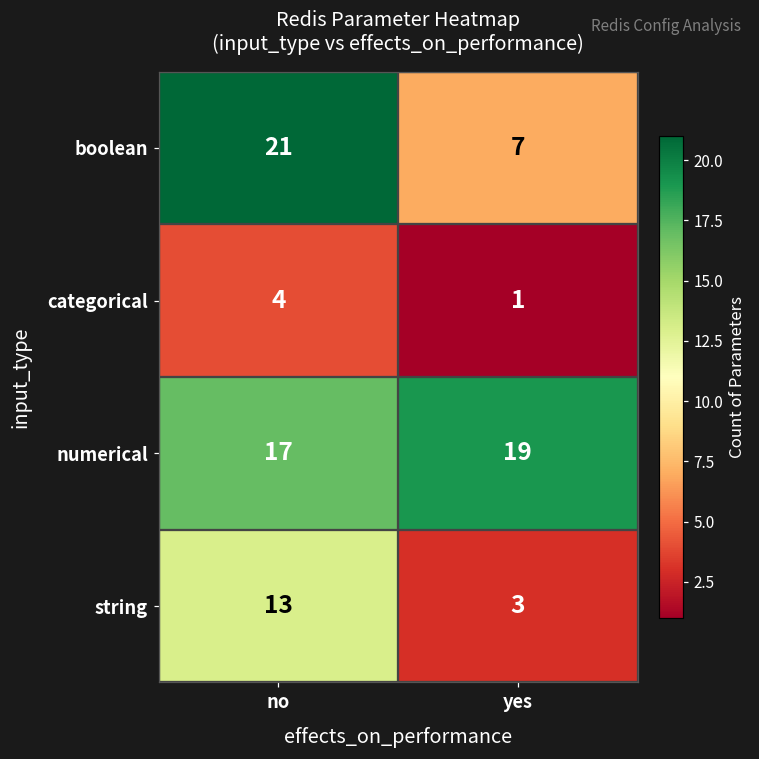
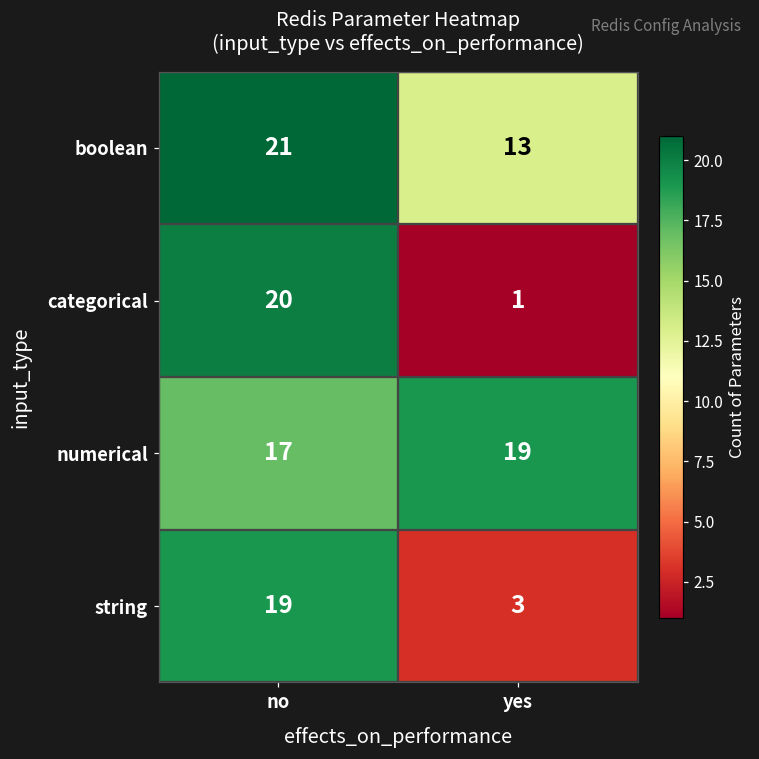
  {
    "boolean": {
      "no": 21,
-     "yes": 7
+     "yes": 13
    },
    "categorical": {
-     "no": 4,
+     "no": 20,
      "yes": 1
    },
    "numerical": {
      "no": 17,
      "yes": 19
    },
    "string": {
-     "no": 13,
+     "no": 19,
      "yes": 3
    }
  }
